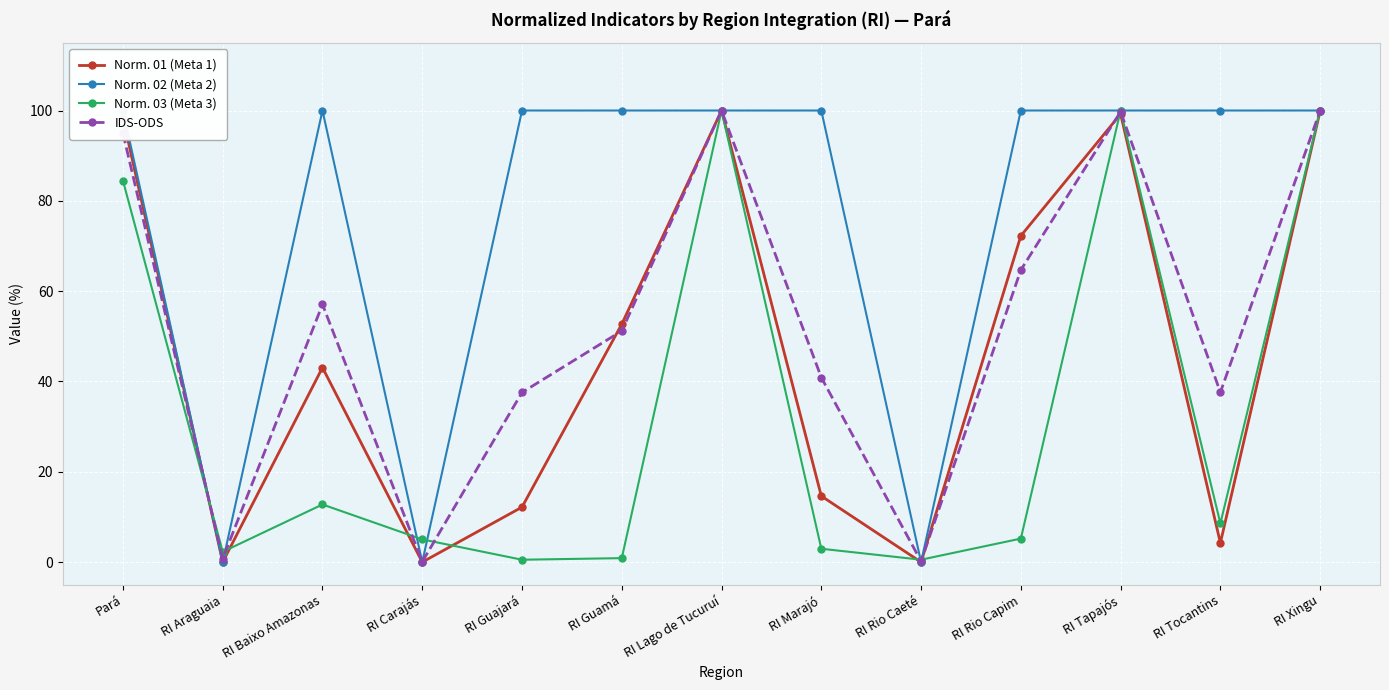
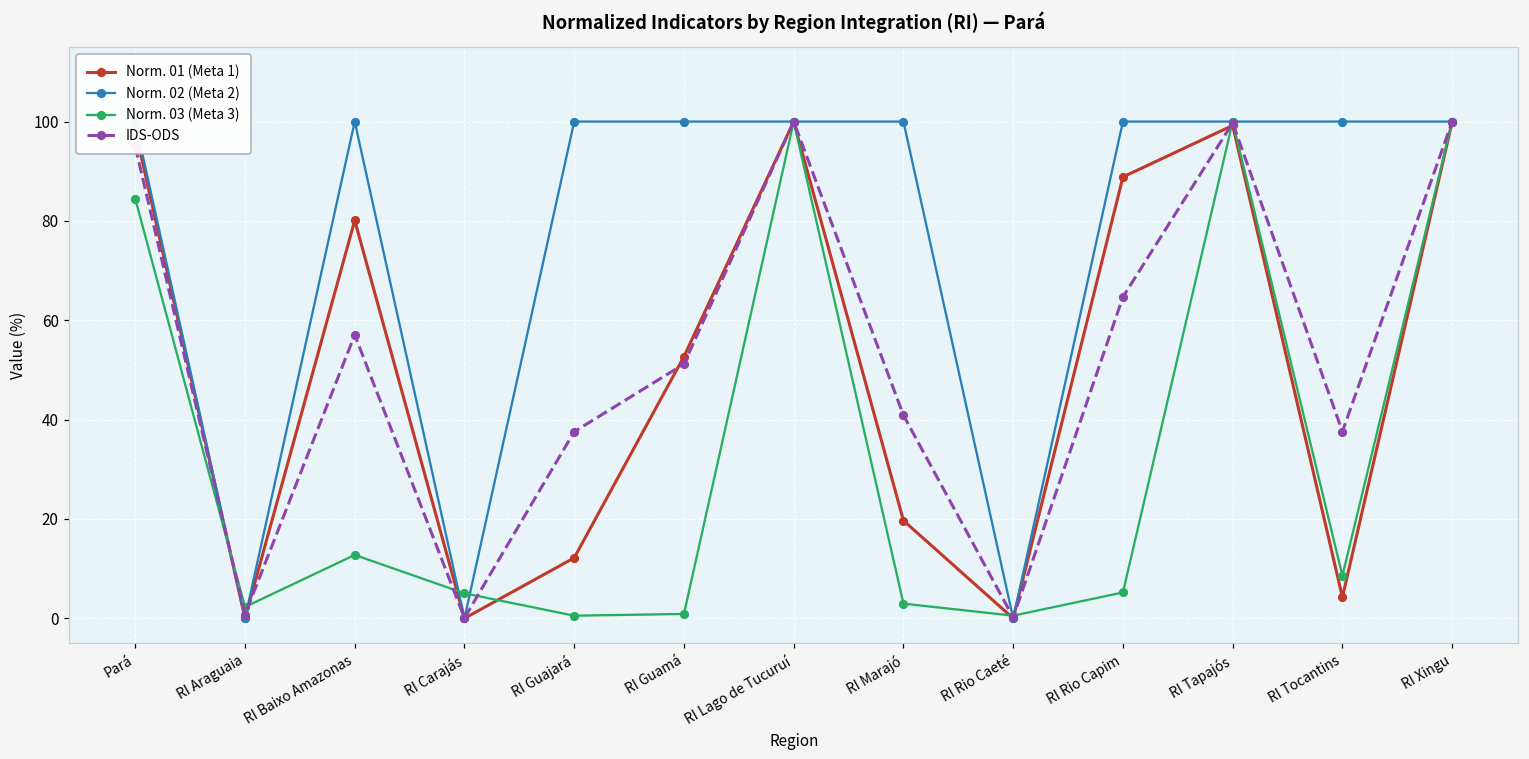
  {
    "Norm. 01 (Meta 1)": {
-     "RI Baixo Amazonas": 43,
+     "RI Baixo Amazonas": 80,
      "RI Guajará": 12,
      "RI Guamá": 53,
-     "RI Marajó": 15,
-     "RI Rio Capim": 72,
+     "RI Marajó": 20,
+     "RI Rio Capim": 89,
      "RI Tocantins": 4
    },
    "Norm. 02 (Meta 2)": {
      "RI Baixo Amazonas": 100,
      "RI Guajará": 100,
      "RI Guamá": 100,
      "RI Marajó": 100,
      "RI Rio Capim": 100,
      "RI Tocantins": 100
    },
    "Norm. 03 (Meta 3)": {
      "Pará": 84,
      "RI Araguaia": 2,
      "RI Baixo Amazonas": 13,
      "RI Carajás": 5,
      "RI Guajará": 1,
      "RI Guamá": 1,
      "RI Marajó": 3,
      "RI Rio Capim": 5,
      "RI Tocantins": 9
    },
    "IDS-ODS": {
      "RI Araguaia": 1,
      "RI Baixo Amazonas": 57,
      "RI Guajará": 38,
      "RI Guamá": 51,
      "RI Marajó": 41,
      "RI Rio Capim": 65,
      "RI Tocantins": 38
    }
  }
